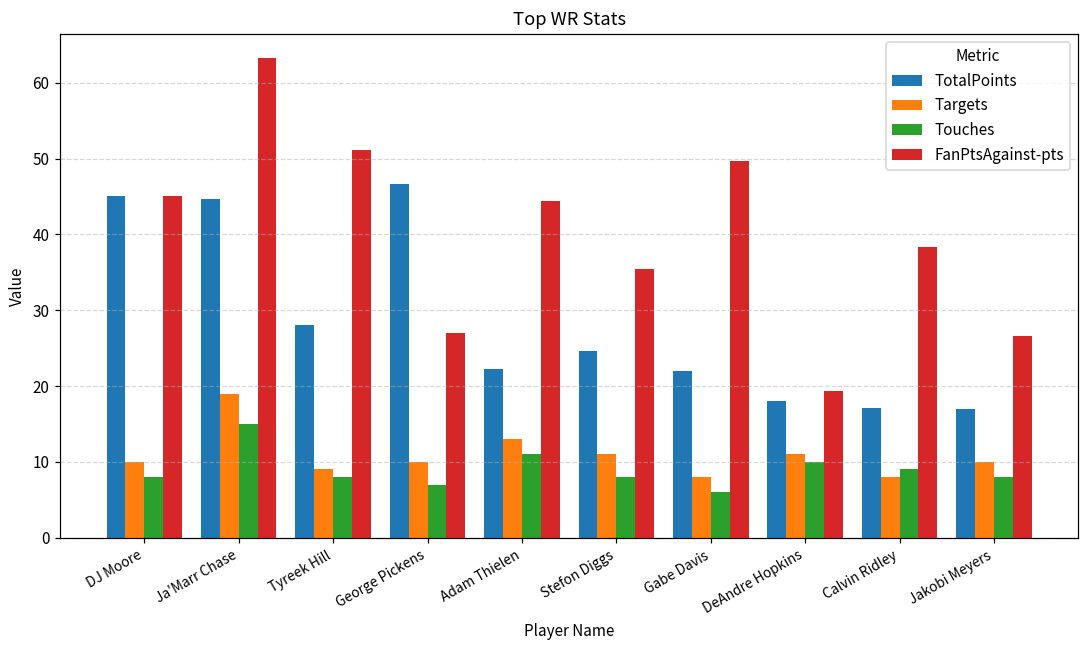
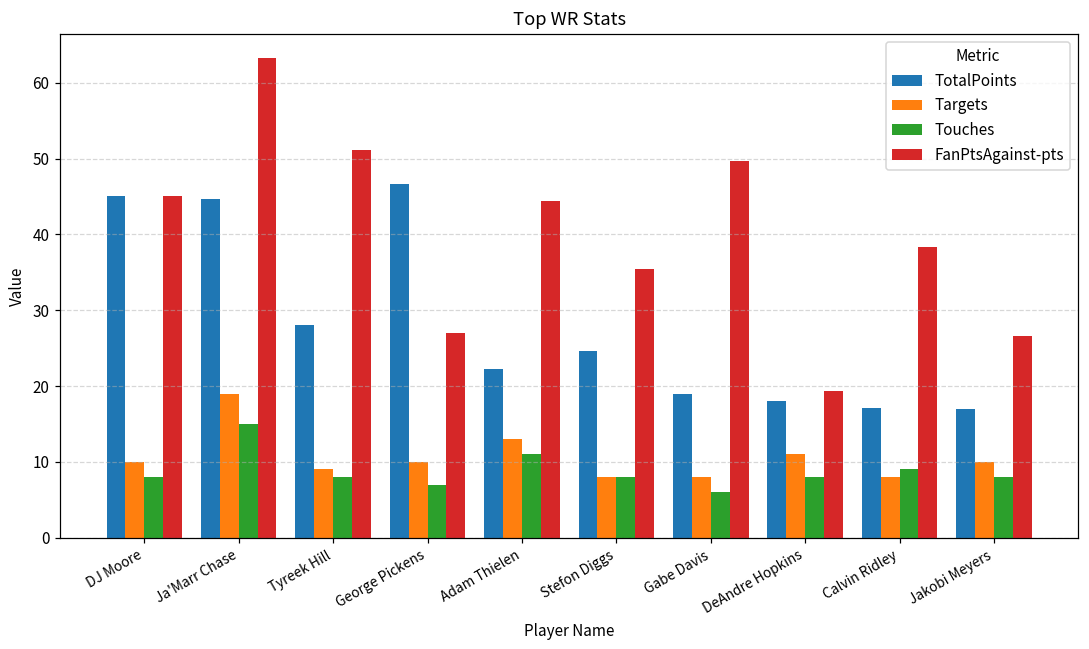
  {
    "TotalPoints": {
      "DJ Moore": 45,
      "Ja'Marr Chase": 45,
      "Tyreek Hill": 28,
      "George Pickens": 47,
      "Adam Thielen": 22,
      "Stefon Diggs": 25,
-     "Gabe Davis": 22,
+     "Gabe Davis": 19,
      "DeAndre Hopkins": 18,
      "Calvin Ridley": 17,
      "Jakobi Meyers": 17
    },
    "Targets": {
      "DJ Moore": 10,
      "Ja'Marr Chase": 19,
      "Tyreek Hill": 9,
      "George Pickens": 10,
      "Adam Thielen": 13,
-     "Stefon Diggs": 11,
+     "Stefon Diggs": 8,
      "Gabe Davis": 8,
      "DeAndre Hopkins": 11,
      "Calvin Ridley": 8,
      "Jakobi Meyers": 10
    },
    "Touches": {
      "DJ Moore": 8,
      "Ja'Marr Chase": 15,
      "Tyreek Hill": 8,
      "George Pickens": 7,
      "Adam Thielen": 11,
      "Stefon Diggs": 8,
      "Gabe Davis": 6,
-     "DeAndre Hopkins": 10,
+     "DeAndre Hopkins": 8,
      "Calvin Ridley": 9,
      "Jakobi Meyers": 8
    },
    "FanPtsAgainst-pts": {
      "DJ Moore": 45,
      "Ja'Marr Chase": 63,
      "Tyreek Hill": 51,
      "George Pickens": 27,
      "Adam Thielen": 44,
      "Stefon Diggs": 35,
      "Gabe Davis": 50,
      "DeAndre Hopkins": 19,
      "Calvin Ridley": 38,
      "Jakobi Meyers": 27
    }
  }
